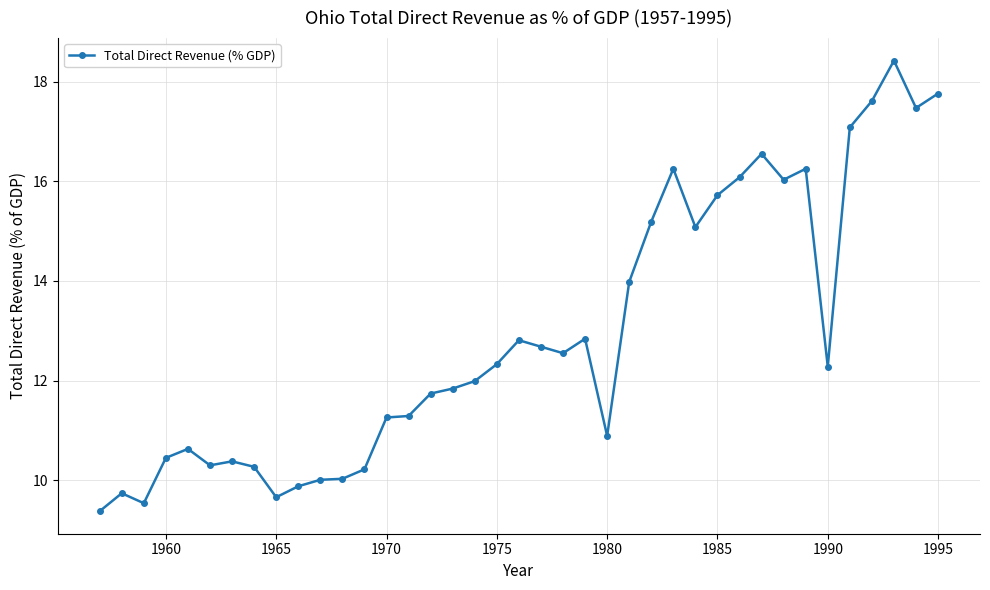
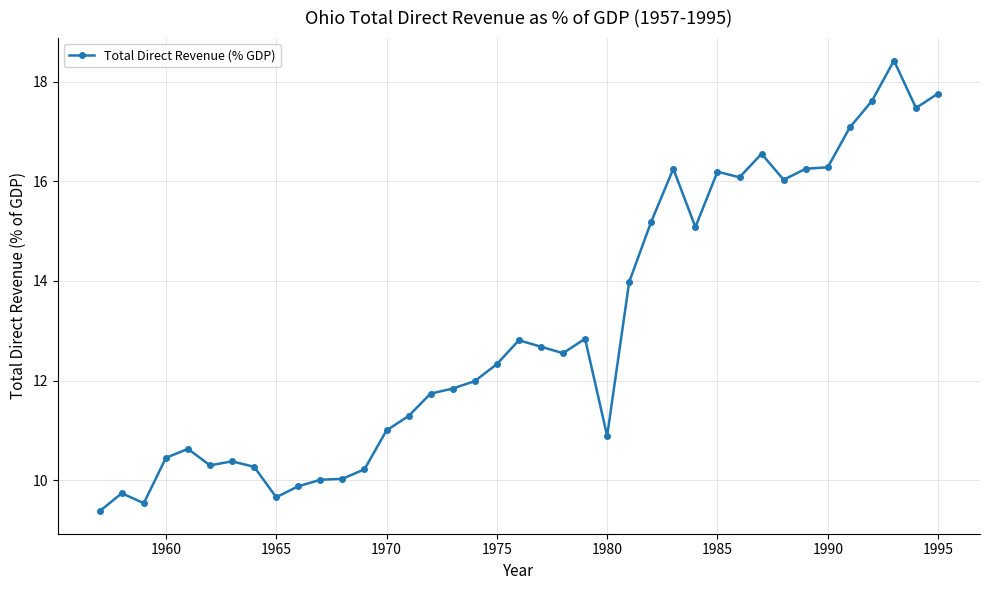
  {
    "1960": 10.5,
    "1965": 9.7,
-   "1970": 11.3,
+   "1970": 11.0,
    "1975": 12.3,
    "1980": 10.9,
-   "1985": 15.7,
-   "1990": 12.3,
+   "1985": 16.2,
+   "1990": 16.3,
    "1995": 17.8
  }
